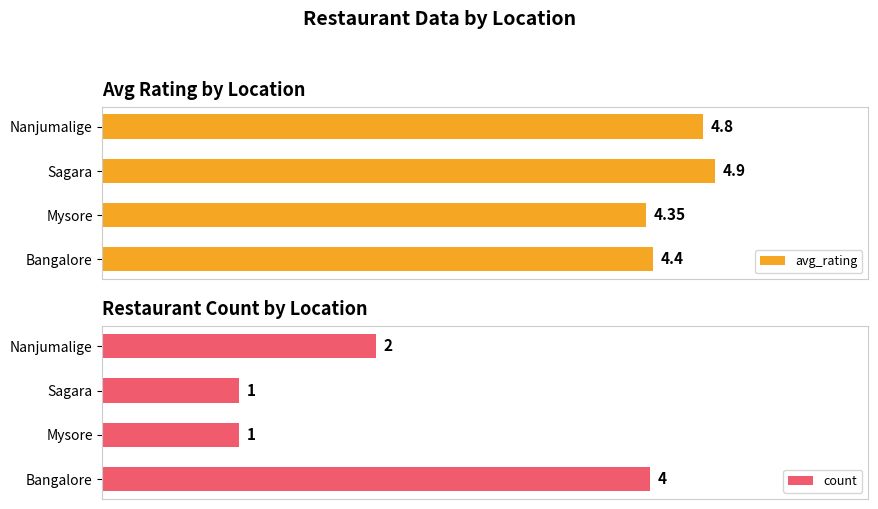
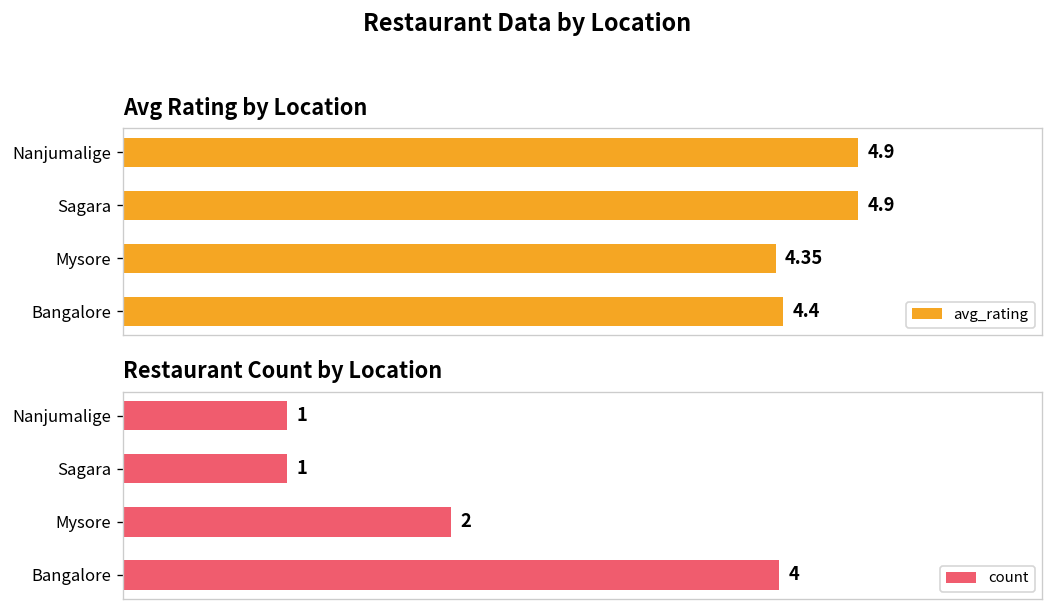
  {
    "Avg Rating by Location": {
-     "Nanjumalige": 4.8,
+     "Nanjumalige": 4.9,
      "Sagara": 4.9,
      "Mysore": 4.35,
      "Bangalore": 4.4
    },
    "Restaurant Count by Location": {
-     "Nanjumalige": 2,
+     "Nanjumalige": 1,
      "Sagara": 1,
-     "Mysore": 1,
+     "Mysore": 2,
      "Bangalore": 4
    }
  }
